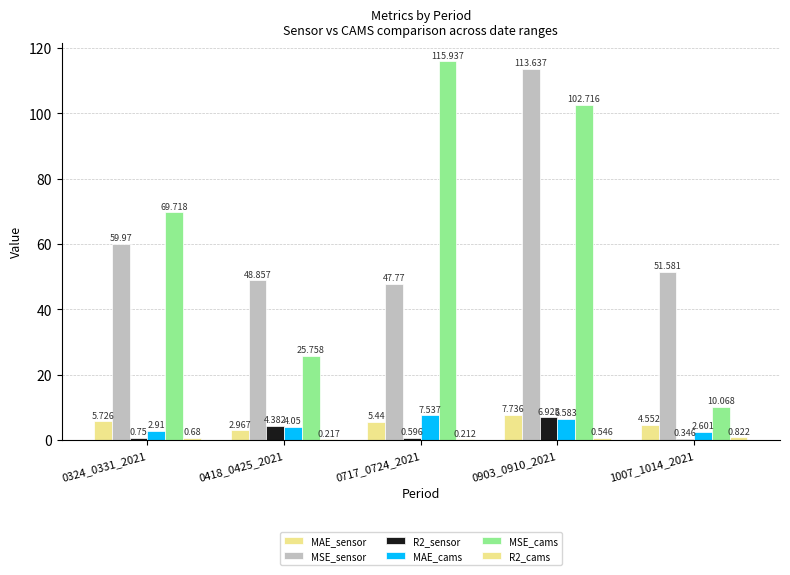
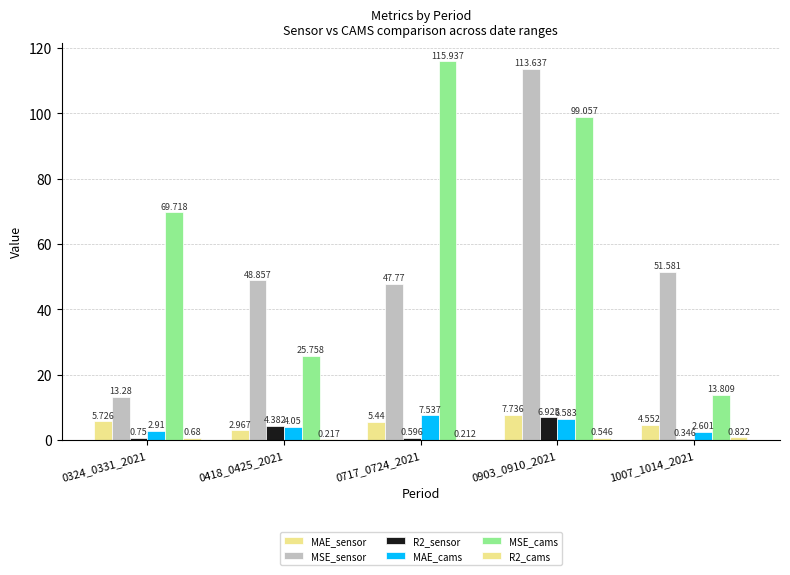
  {
    "MSE_sensor": {
-     "0324_0331_2021": 59.97,
+     "0324_0331_2021": 13.28,
      "0418_0425_2021": 48.857,
      "0717_0724_2021": 47.77,
      "0903_0910_2021": 113.637,
      "1007_1014_2021": 51.581
    },
    "R2_sensor": {
      "0324_0331_2021": 0.75,
      "0418_0425_2021": 4.382,
      "0717_0724_2021": 0.596,
      "1007_1014_2021": 0.346
    },
    "MAE_cams": {
      "0324_0331_2021": 2.91,
      "0418_0425_2021": 4.05,
      "0717_0724_2021": 7.537,
      "1007_1014_2021": 2.601
    },
    "MSE_cams": {
      "0324_0331_2021": 69.718,
      "0418_0425_2021": 25.758,
      "0717_0724_2021": 115.937,
-     "0903_0910_2021": 102.716,
-     "1007_1014_2021": 10.068
+     "0903_0910_2021": 99.057,
+     "1007_1014_2021": 13.809
    }
  }
